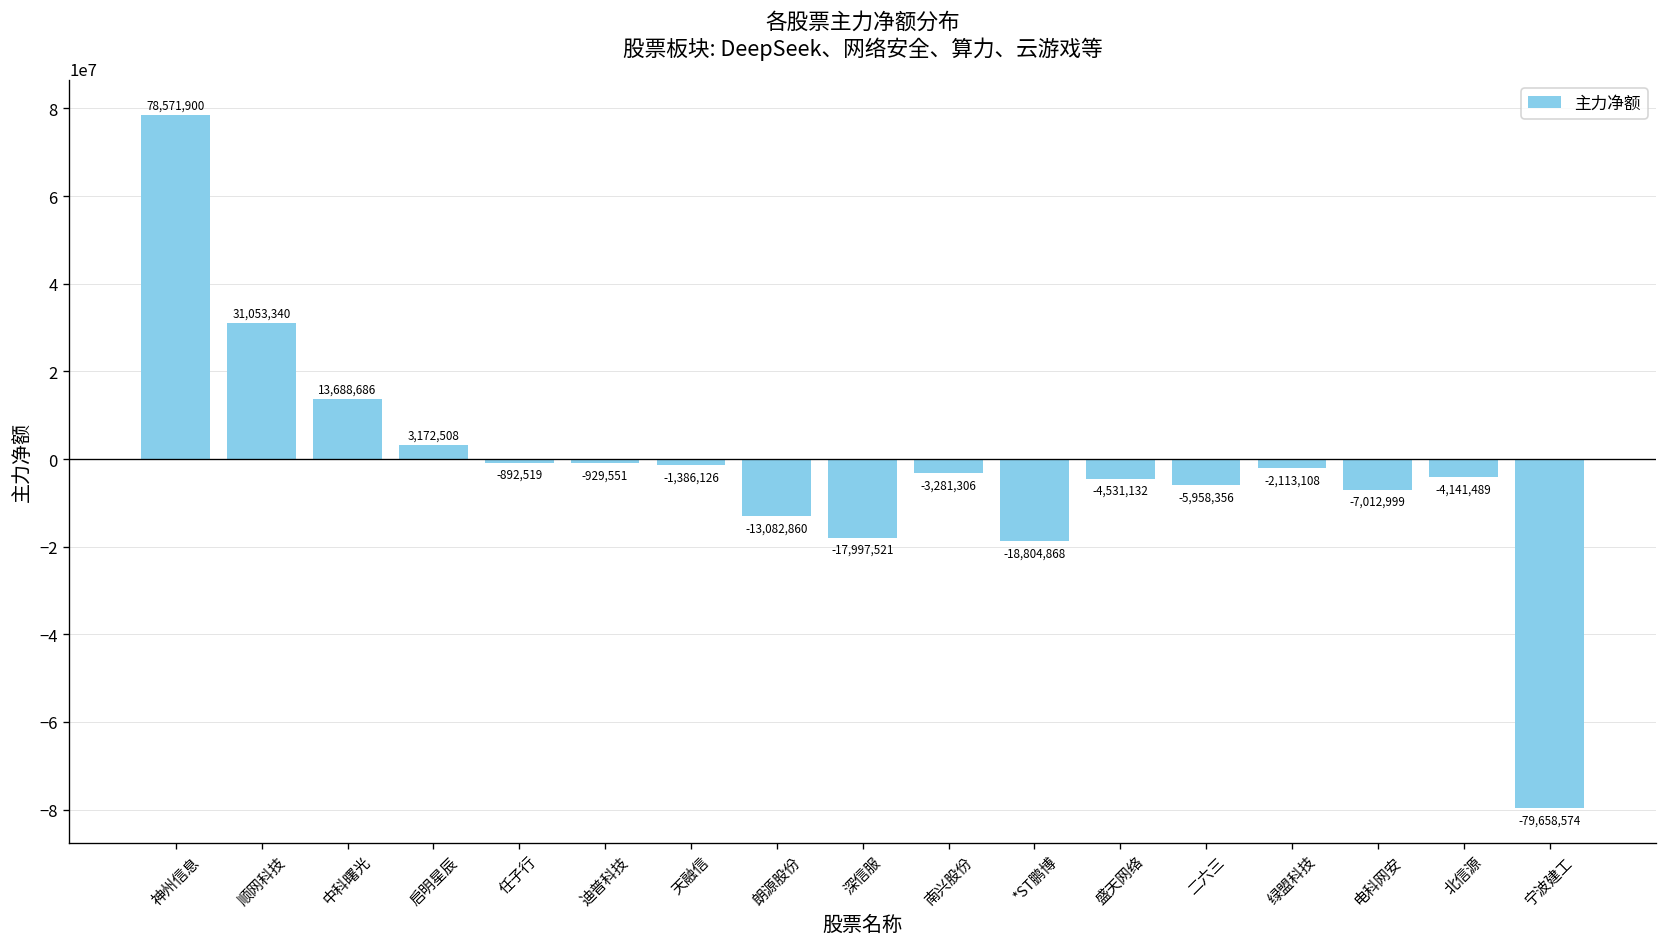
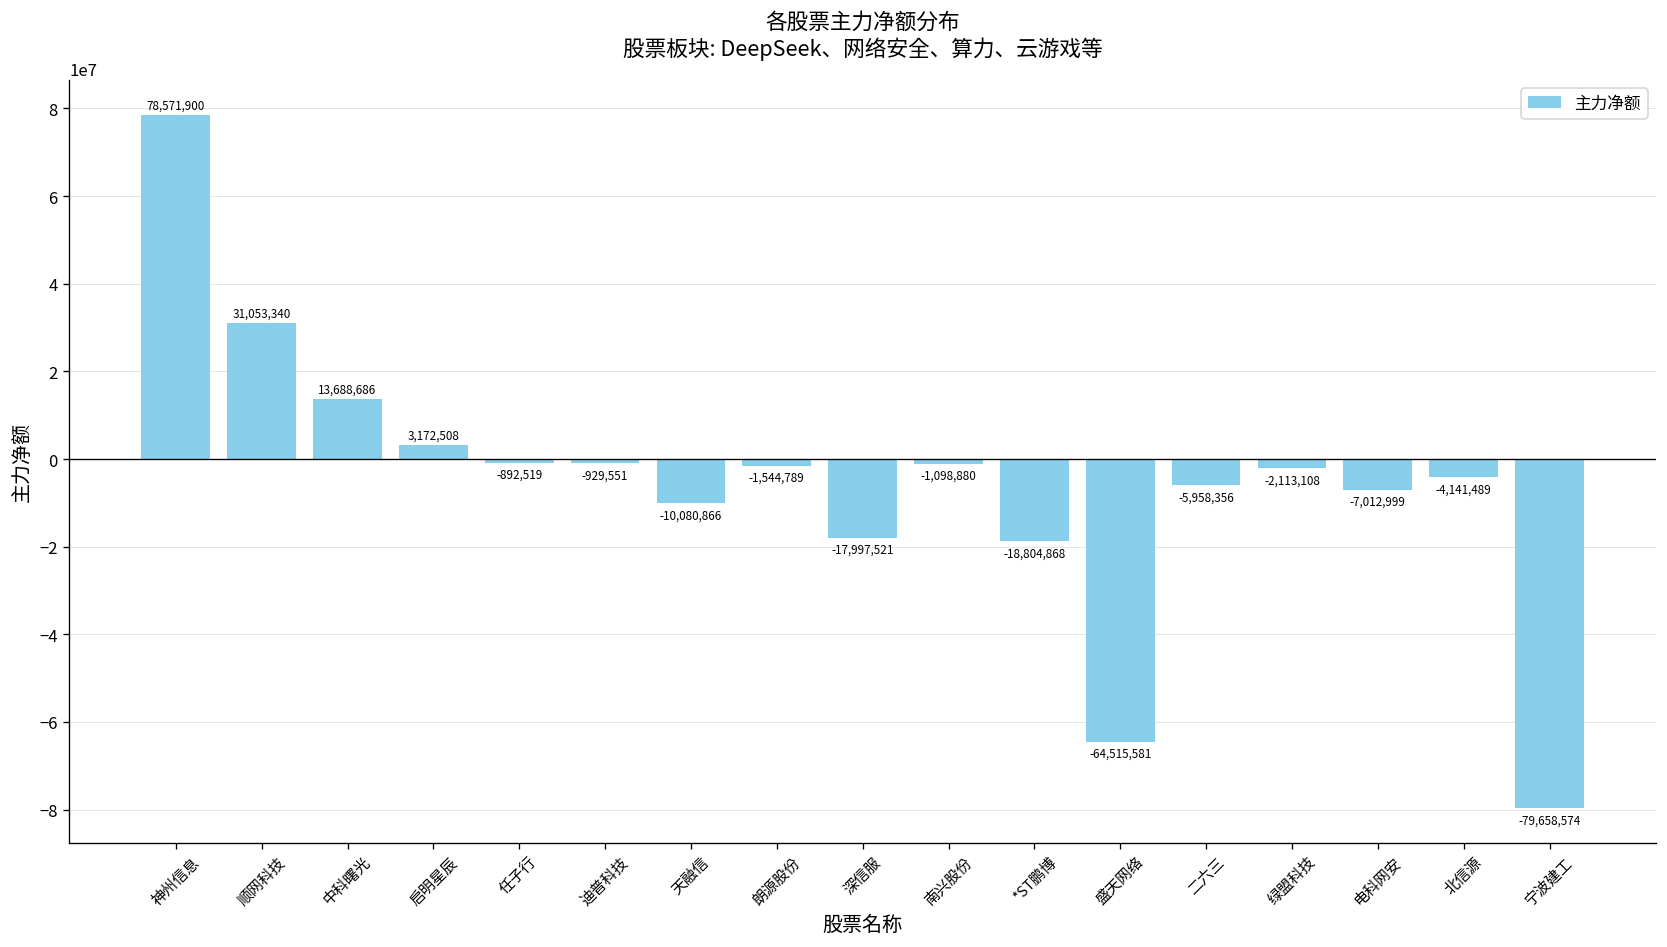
  {
    "神州信息": "78,571,900",
    "顺网科技": "31,053,340",
    "中科曙光": "13,688,686",
    "启明星辰": "3,172,508",
    "任子行": "-892,519",
    "迪普科技": "-929,551",
-   "天融信": "-1,386,126",
-   "朗源股份": "-13,082,860",
+   "天融信": "-10,080,866",
+   "朗源股份": "-1,544,789",
    "深信服": "-17,997,521",
-   "南兴股份": "-3,281,306",
+   "南兴股份": "-1,098,880",
    "*ST鹏博": "-18,804,868",
-   "盛天网络": "-4,531,132",
+   "盛天网络": "-64,515,581",
    "二六三": "-5,958,356",
    "绿盟科技": "-2,113,108",
    "电科网安": "-7,012,999",
    "北信源": "-4,141,489",
    "宁波建工": "-79,658,574"
  }
